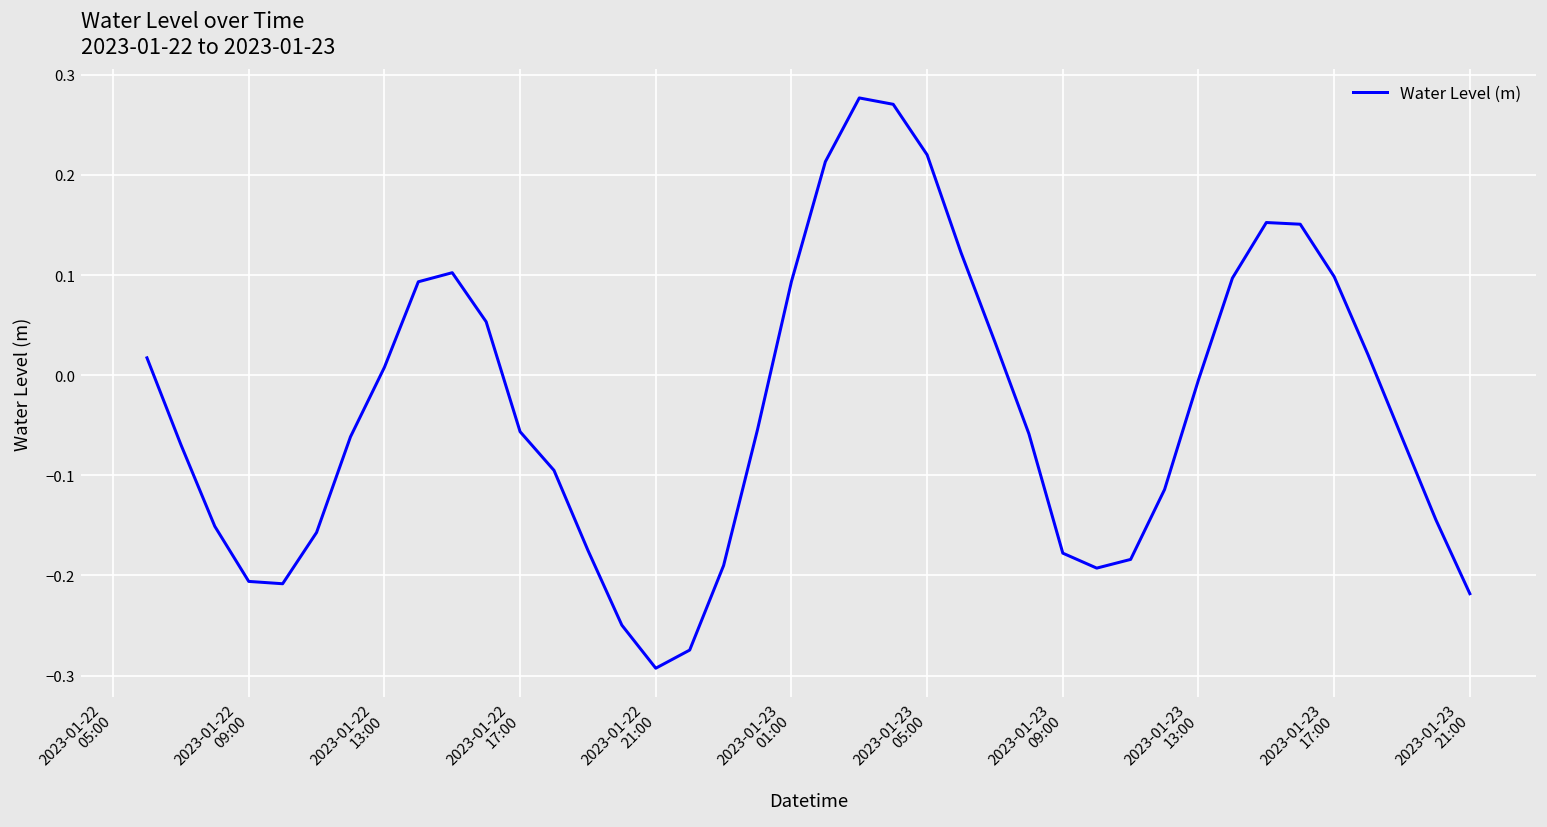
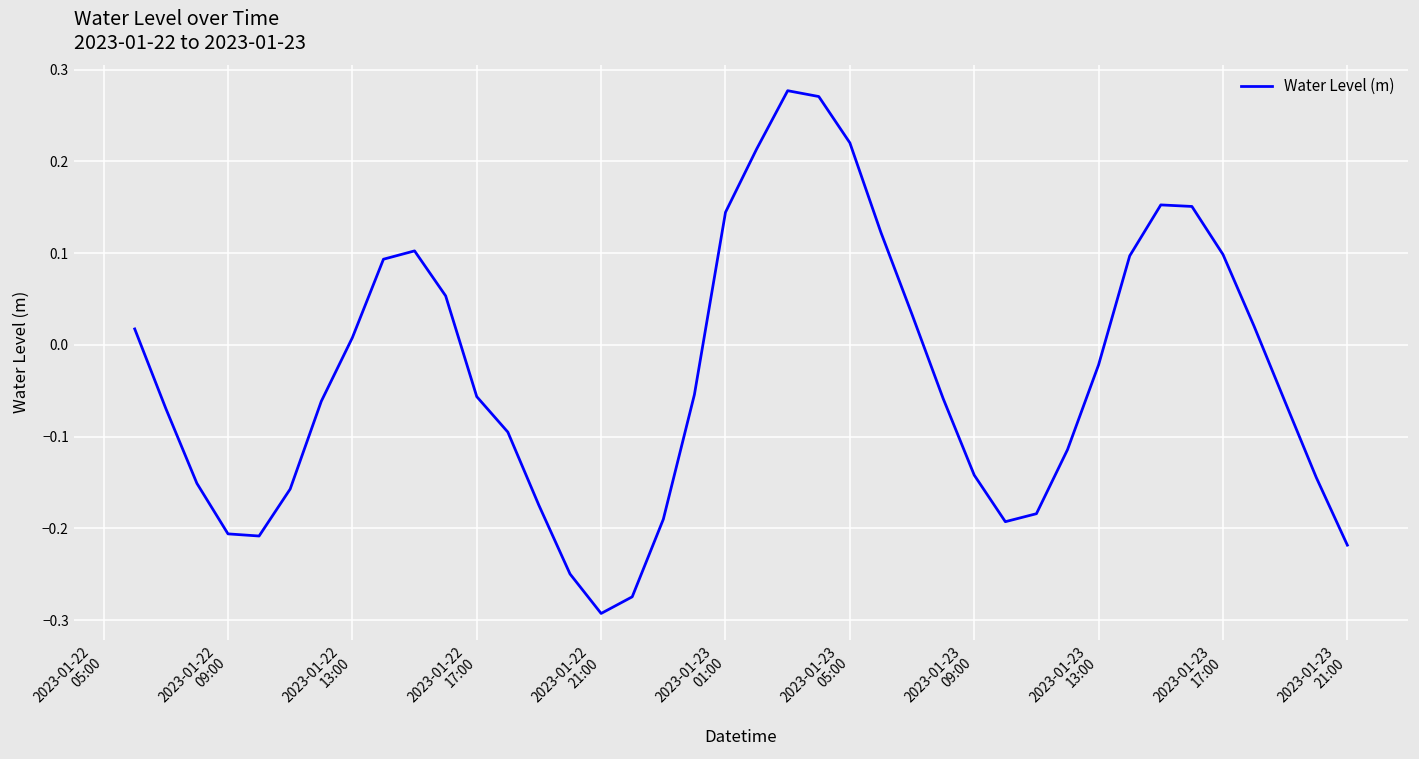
  {
    "2023-01-22 09:00": -0.21,
    "2023-01-22 13:00": 0.01,
    "2023-01-22 17:00": -0.06,
    "2023-01-22 21:00": -0.29,
-   "2023-01-23 01:00": 0.09,
+   "2023-01-23 01:00": 0.14,
    "2023-01-23 05:00": 0.22,
-   "2023-01-23 09:00": -0.18,
-   "2023-01-23 13:00": 0.00,
+   "2023-01-23 09:00": -0.14,
+   "2023-01-23 13:00": -0.02,
    "2023-01-23 17:00": 0.10,
    "2023-01-23 21:00": -0.22
  }
